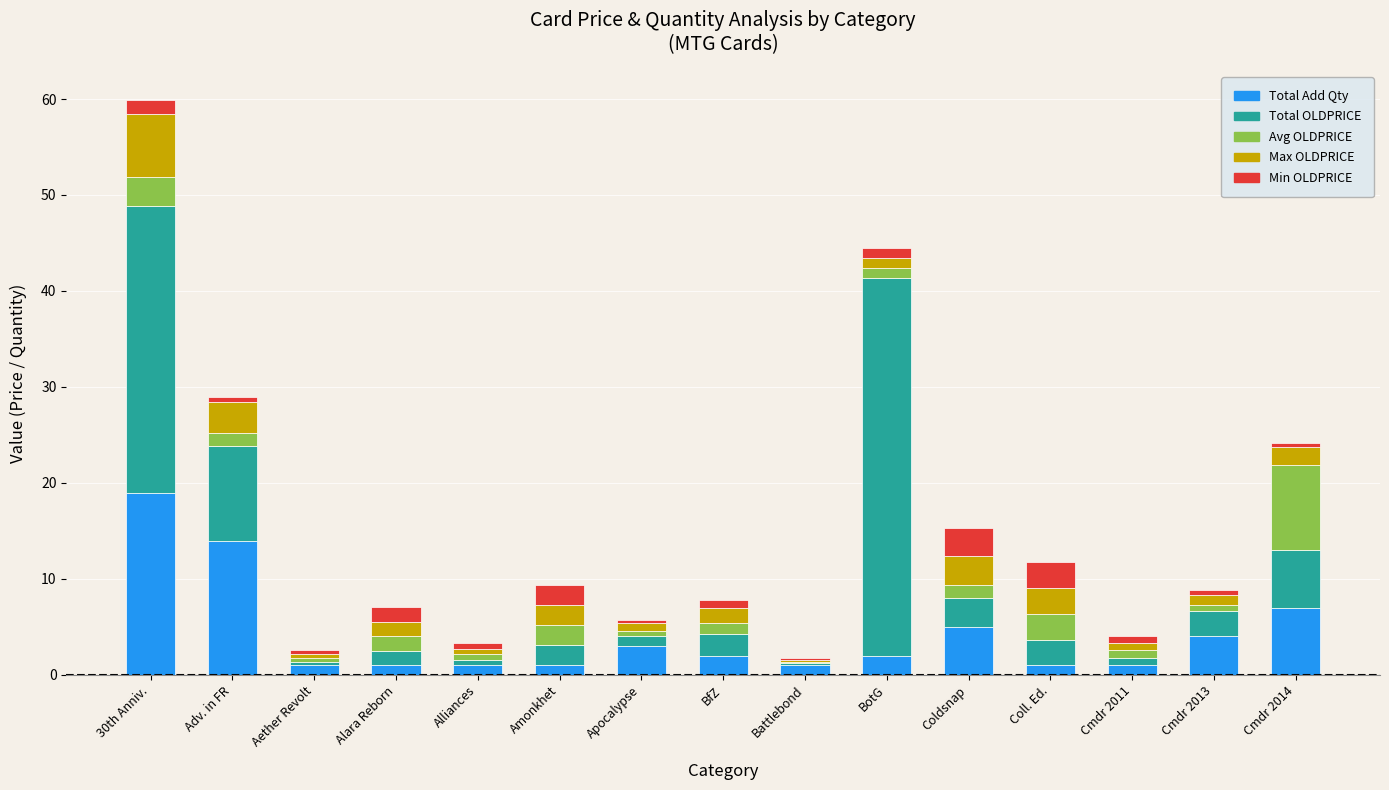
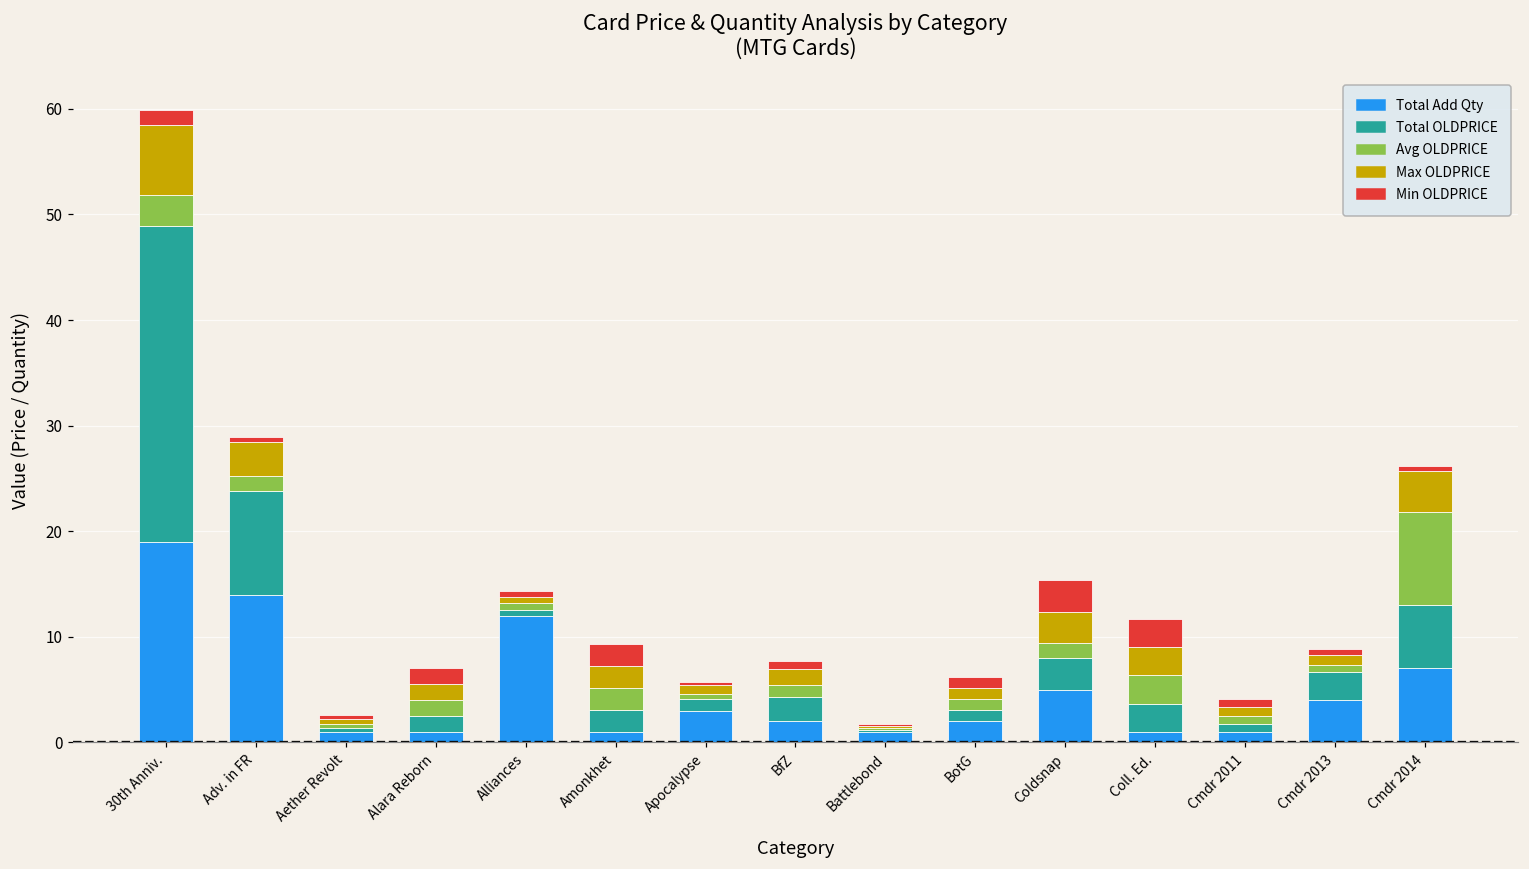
  {
    "Total Add Qty": {
      "30th Anniv.": 19,
      "Adv. in FR": 14,
      "Aether Revolt": 1,
      "Alara Reborn": 1,
-     "Alliances": 1,
+     "Alliances": 12,
      "Amonkhet": 1,
      "Apocalypse": 3,
      "BfZ": 2,
      "Battlebond": 1,
      "BotG": 2,
      "Coldsnap": 5,
      "Coll. Ed.": 1,
      "Cmdr 2011": 1,
      "Cmdr 2013": 4,
      "Cmdr 2014": 7
    },
    "Total OLDPRICE": {
      "30th Anniv.": 30,
      "Adv. in FR": 10,
      "Aether Revolt": 0,
      "Alara Reborn": 2,
      "Alliances": 1,
      "Amonkhet": 2,
      "Apocalypse": 1,
      "BfZ": 2,
-     "BotG": 39,
+     "BotG": 1,
      "Coldsnap": 3,
      "Coll. Ed.": 3,
      "Cmdr 2011": 1,
      "Cmdr 2013": 3,
      "Cmdr 2014": 6
    },
    "Avg OLDPRICE": {
      "30th Anniv.": 3,
      "Adv. in FR": 1,
      "Aether Revolt": 0,
      "Alara Reborn": 2,
      "Alliances": 1,
      "Amonkhet": 2,
      "Apocalypse": 1,
      "BfZ": 1,
      "BotG": 1,
      "Coldsnap": 1,
      "Coll. Ed.": 3,
      "Cmdr 2011": 1,
      "Cmdr 2013": 1,
      "Cmdr 2014": 9
    },
    "Max OLDPRICE": {
      "30th Anniv.": 7,
      "Adv. in FR": 3,
      "Aether Revolt": 0,
      "Alara Reborn": 2,
      "Alliances": 1,
      "Amonkhet": 2,
      "Apocalypse": 1,
      "BfZ": 1,
      "BotG": 1,
      "Coldsnap": 3,
      "Coll. Ed.": 3,
      "Cmdr 2011": 1,
      "Cmdr 2013": 1,
-     "Cmdr 2014": 2
+     "Cmdr 2014": 4
    },
    "Min OLDPRICE": {
      "30th Anniv.": 1,
      "Adv. in FR": 0,
      "Aether Revolt": 0,
      "Alara Reborn": 2,
      "Alliances": 1,
      "Amonkhet": 2,
      "Apocalypse": 0,
      "BfZ": 1,
      "BotG": 1,
      "Coldsnap": 3,
      "Coll. Ed.": 3,
      "Cmdr 2011": 1,
      "Cmdr 2013": 1,
      "Cmdr 2014": 0
    }
  }
